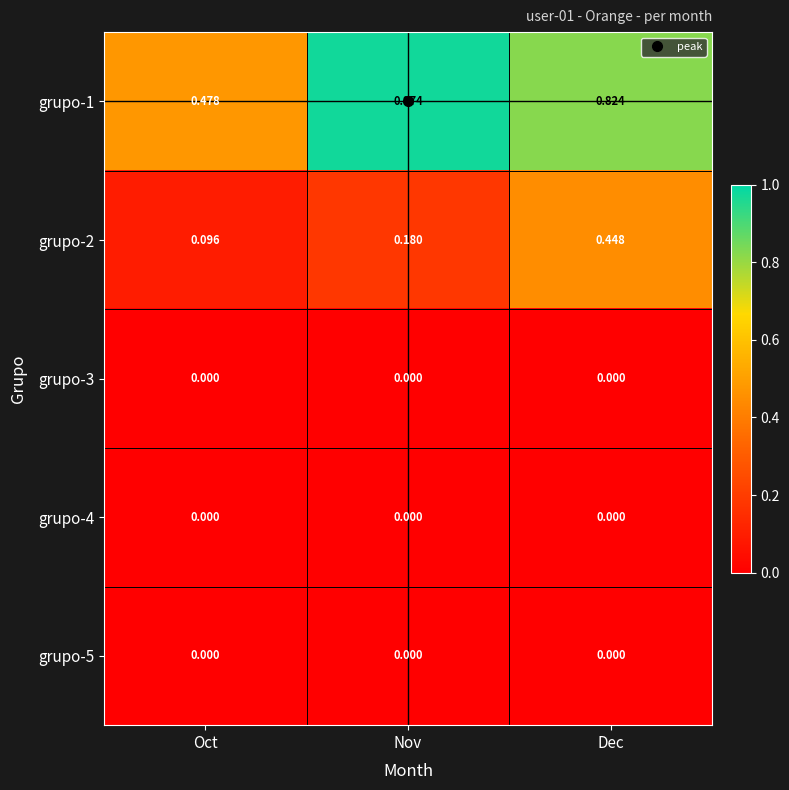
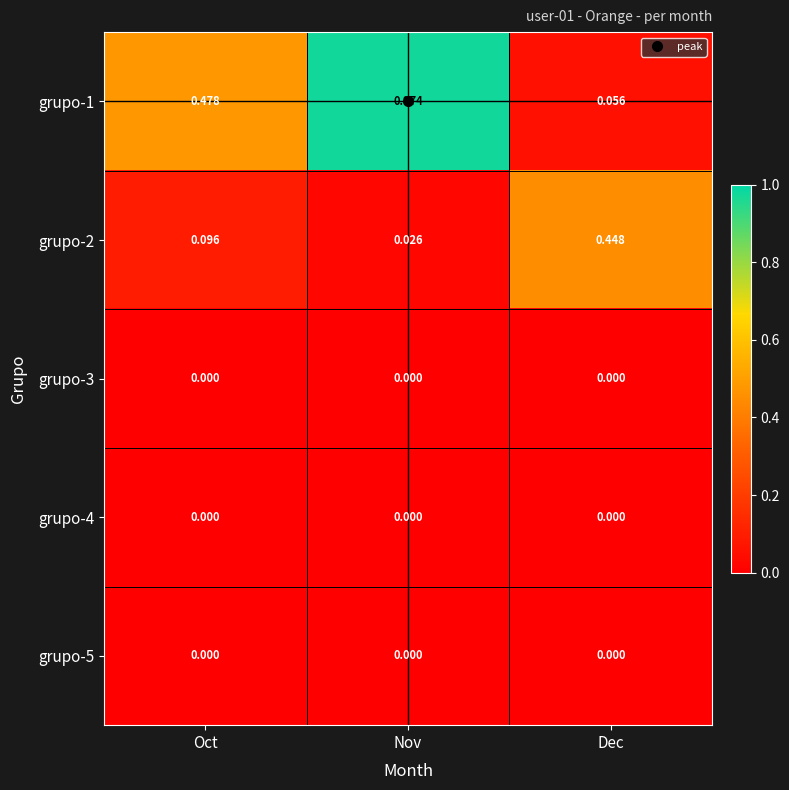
  {
    "grupo-1": {
      "Oct": 0.478,
-     "Dec": 0.824
+     "Dec": 0.056
    },
    "grupo-2": {
      "Oct": 0.096,
-     "Nov": 0.180,
+     "Nov": 0.026,
      "Dec": 0.448
    },
    "grupo-3": {
      "Oct": 0.000,
      "Nov": 0.000,
      "Dec": 0.000
    },
    "grupo-4": {
      "Oct": 0.000,
      "Nov": 0.000,
      "Dec": 0.000
    },
    "grupo-5": {
      "Oct": 0.000,
      "Nov": 0.000,
      "Dec": 0.000
    }
  }
